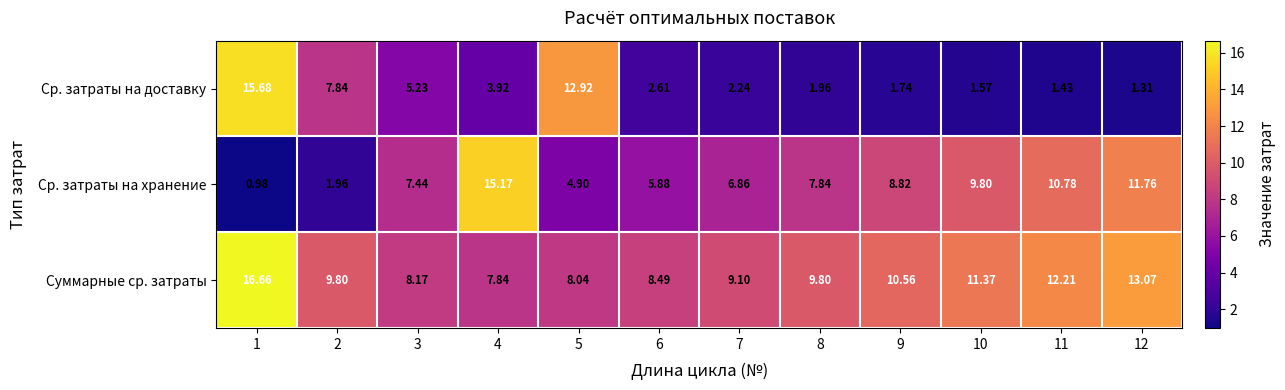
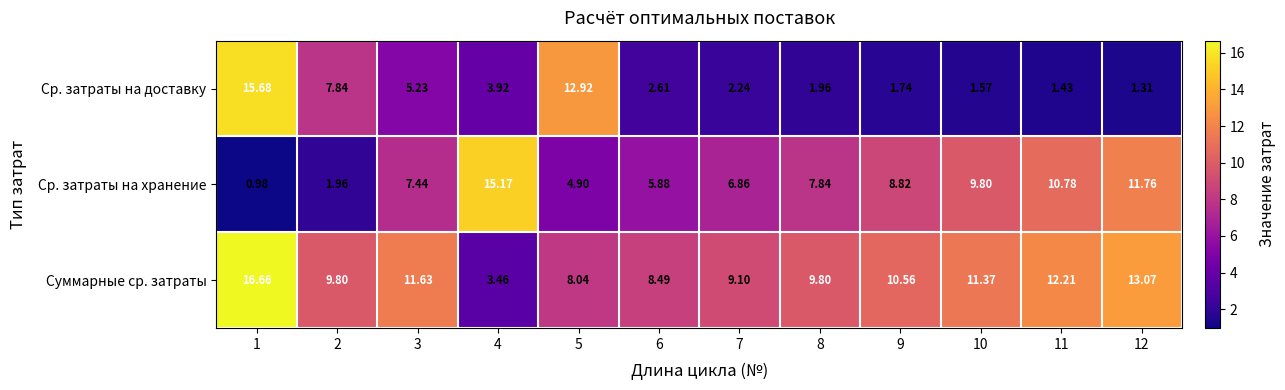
  {
    "Ср. затраты на доставку": {
      "1": 15.68,
      "2": 7.84,
      "3": 5.23,
      "4": 3.92,
      "5": 12.92,
      "6": 2.61,
      "7": 2.24,
      "8": 1.96,
      "9": 1.74,
      "10": 1.57,
      "11": 1.43,
      "12": 1.31
    },
    "Ср. затраты на хранение": {
      "1": 0.98,
      "2": 1.96,
      "3": 7.44,
      "4": 15.17,
      "5": 4.90,
      "6": 5.88,
      "7": 6.86,
      "8": 7.84,
      "9": 8.82,
      "10": 9.80,
      "11": 10.78,
      "12": 11.76
    },
    "Суммарные ср. затраты": {
      "1": 16.66,
      "2": 9.80,
-     "3": 8.17,
-     "4": 7.84,
+     "3": 11.63,
+     "4": 3.46,
      "5": 8.04,
      "6": 8.49,
      "7": 9.10,
      "8": 9.80,
      "9": 10.56,
      "10": 11.37,
      "11": 12.21,
      "12": 13.07
    }
  }
